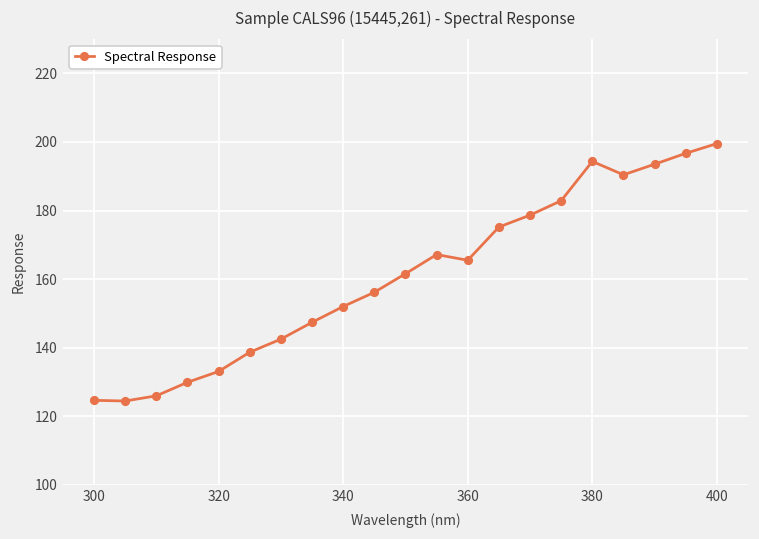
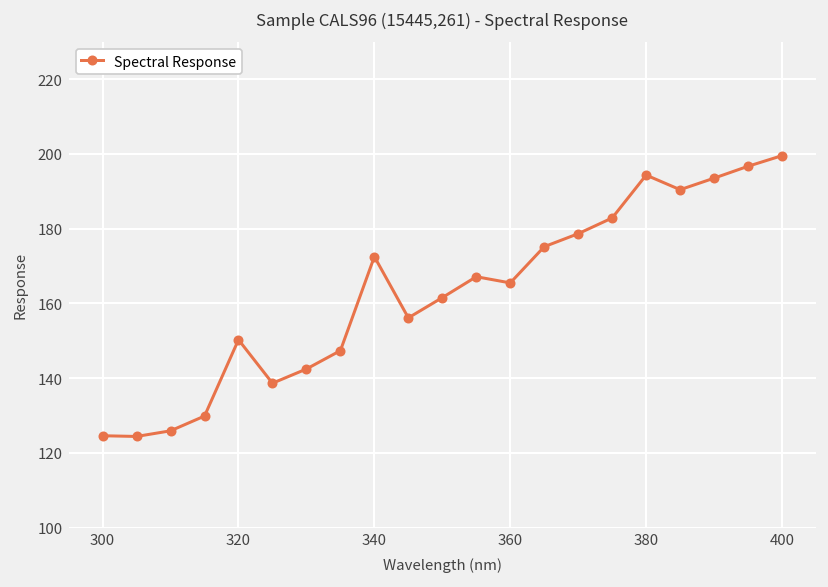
  {
    "300": 125,
-   "320": 133,
-   "340": 152,
+   "320": 150,
+   "340": 173,
    "360": 165,
    "380": 194,
    "400": 200
  }
